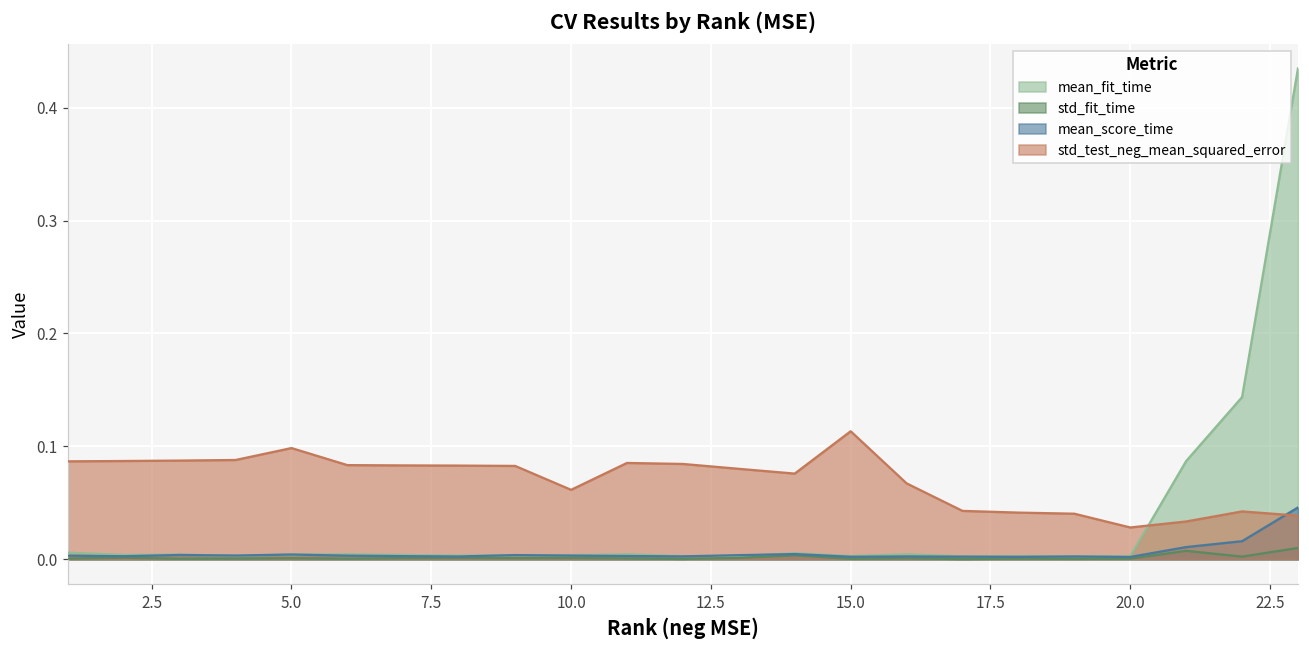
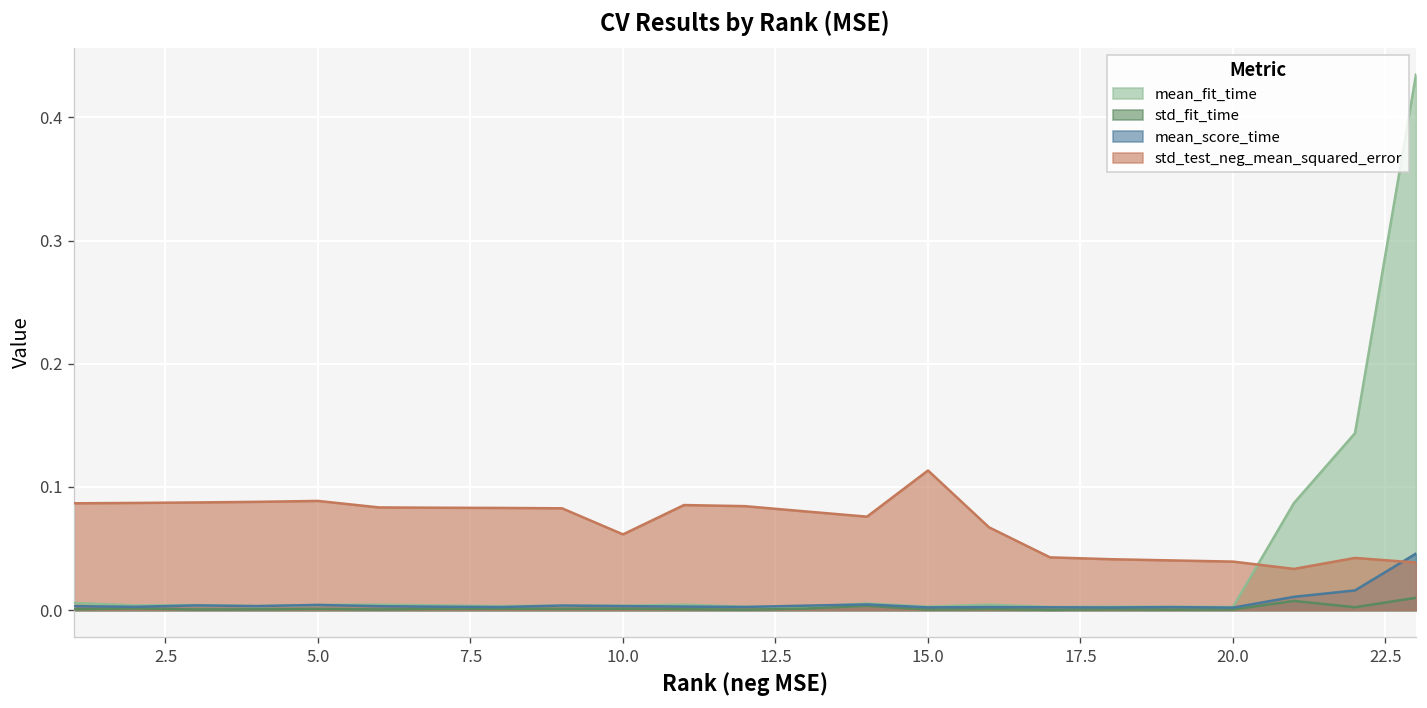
  {
    "std_test_neg_mean_squared_error": {
-     "5.0": 0.098,
+     "5.0": 0.089,
      "10.0": 0.062,
      "15.0": 0.113,
-     "20.0": 0.028
+     "20.0": 0.039
    }
  }
